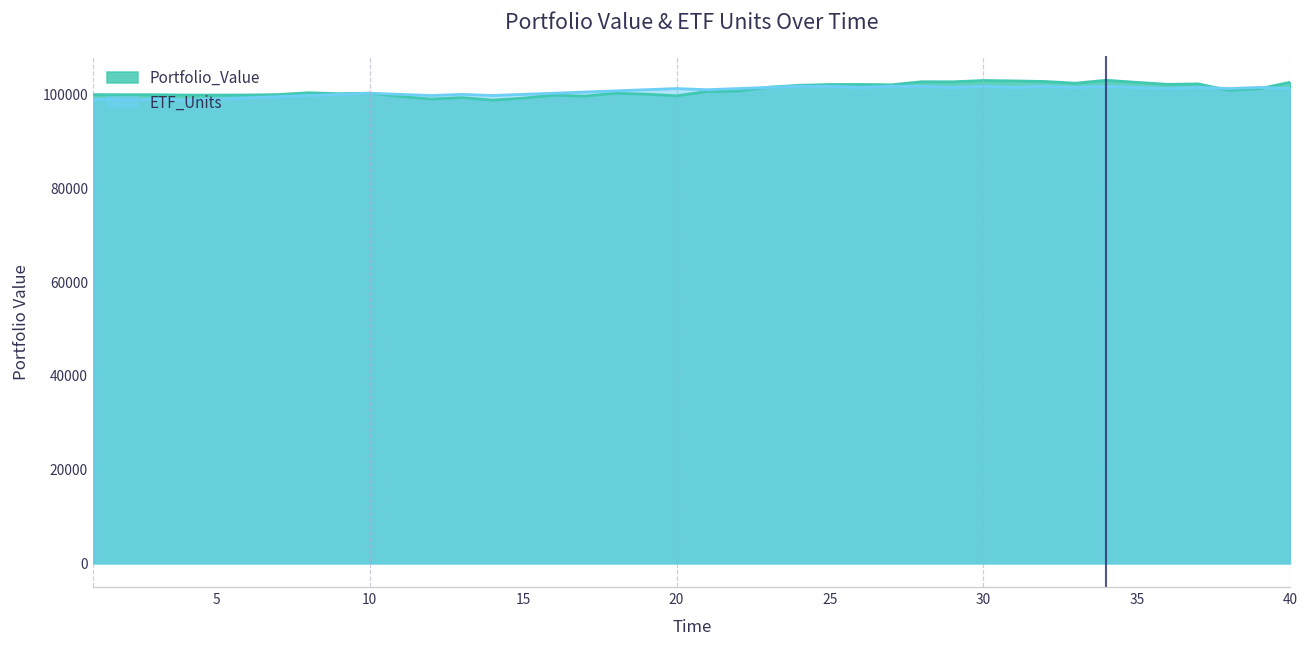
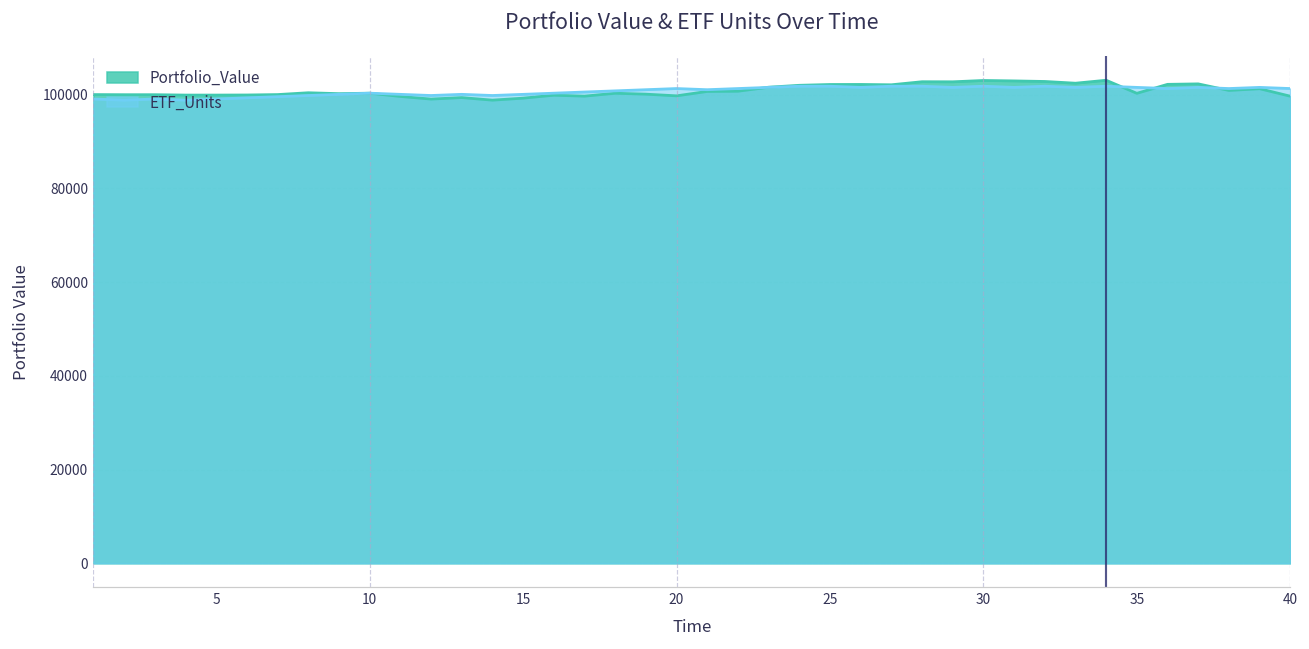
  {
    "Portfolio_Value": {
      "5": 100000,
      "15": 99000,
      "20": 100000,
      "30": 103000,
-     "35": 103000,
-     "40": 103000
+     "35": 100000,
+     "40": 100000
    },
    "ETF_Units": {
      "5": 99000,
      "15": 100000,
      "20": 101000,
      "30": 102000,
      "35": 102000,
      "40": 101000
    }
  }
